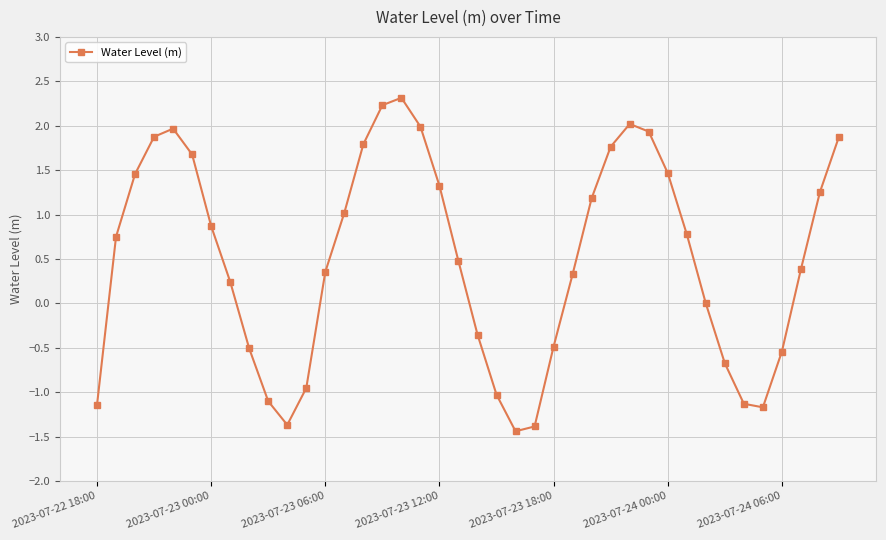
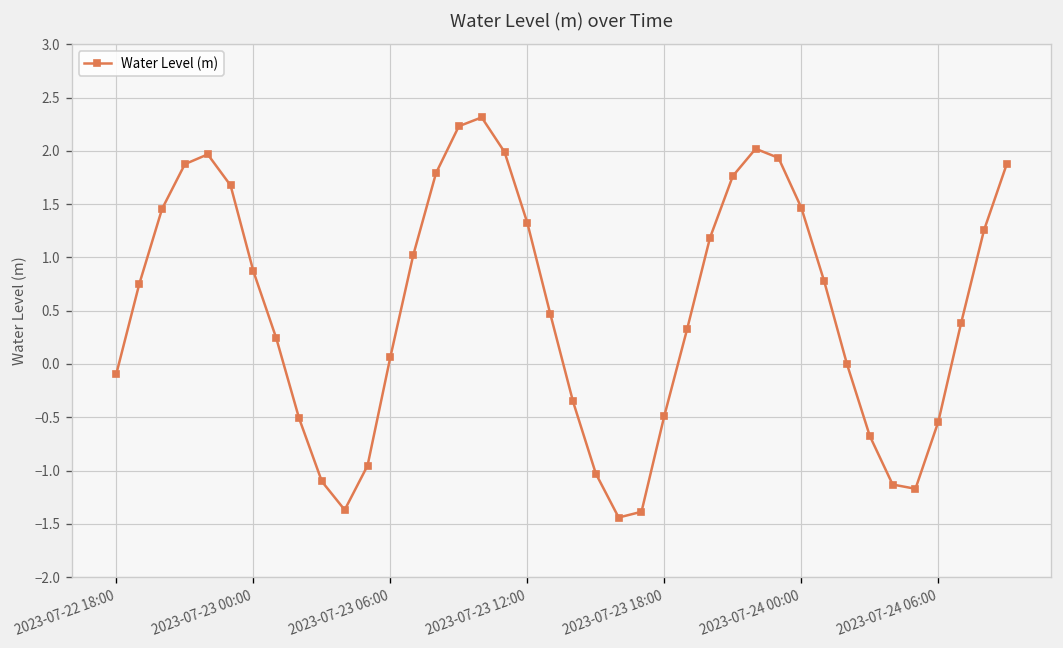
  {
-   "2023-07-22 18:00": -1.1,
+   "2023-07-22 18:00": -0.1,
    "2023-07-23 00:00": 0.9,
-   "2023-07-23 06:00": 0.4,
+   "2023-07-23 06:00": 0.1,
    "2023-07-23 12:00": 1.3,
    "2023-07-23 18:00": -0.5,
    "2023-07-24 00:00": 1.5,
    "2023-07-24 06:00": -0.5
  }
